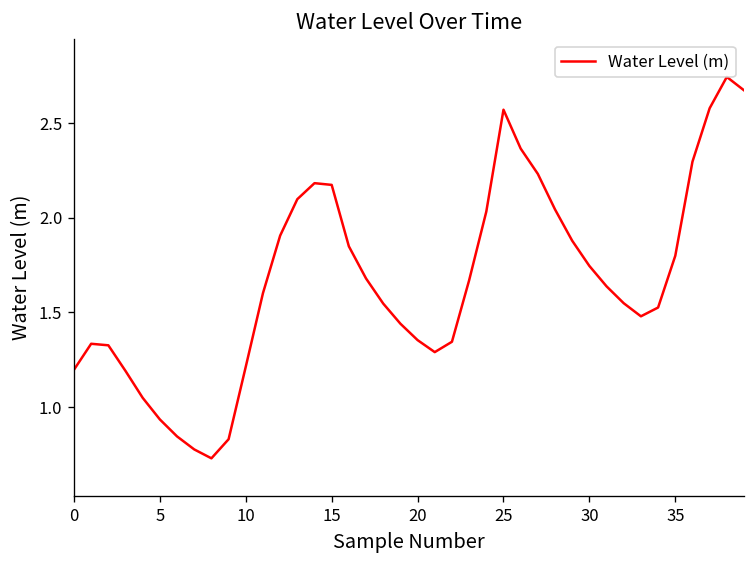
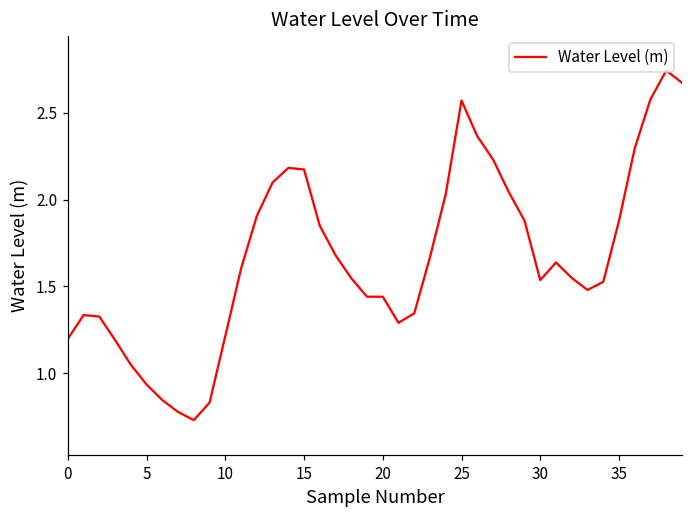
  {
    "0": 1.20,
    "5": 0.93,
    "10": 1.21,
    "15": 2.17,
-   "20": 1.35,
+   "20": 1.44,
    "25": 2.57,
-   "30": 1.75,
-   "35": 1.80
+   "30": 1.54,
+   "35": 1.88
  }
